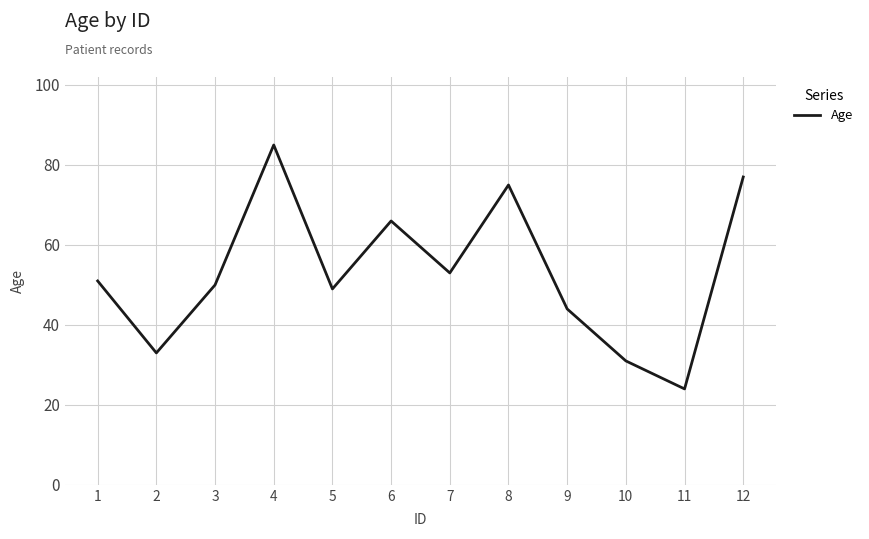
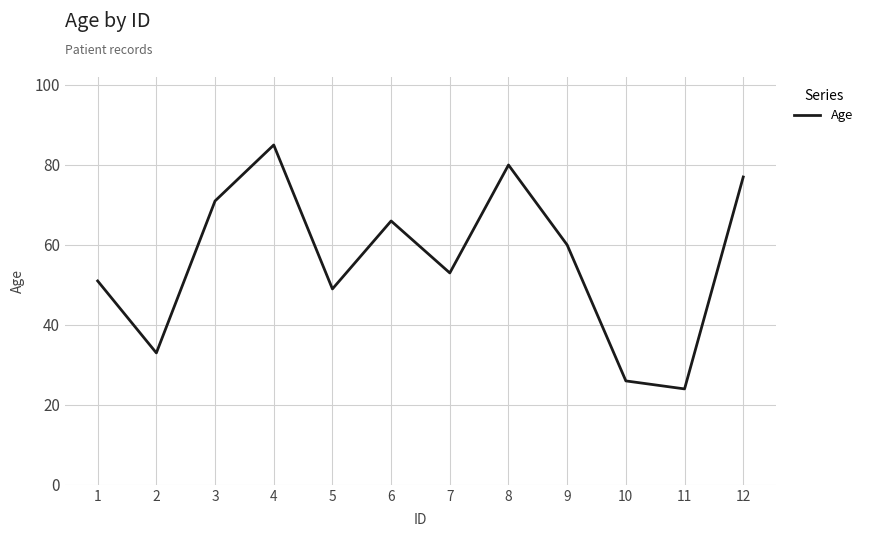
  {
    "1": 51,
    "2": 33,
-   "3": 50,
+   "3": 71,
    "4": 85,
    "5": 49,
    "6": 66,
    "7": 53,
-   "8": 75,
-   "9": 44,
-   "10": 31,
+   "8": 80,
+   "9": 60,
+   "10": 26,
    "11": 24,
    "12": 77
  }
